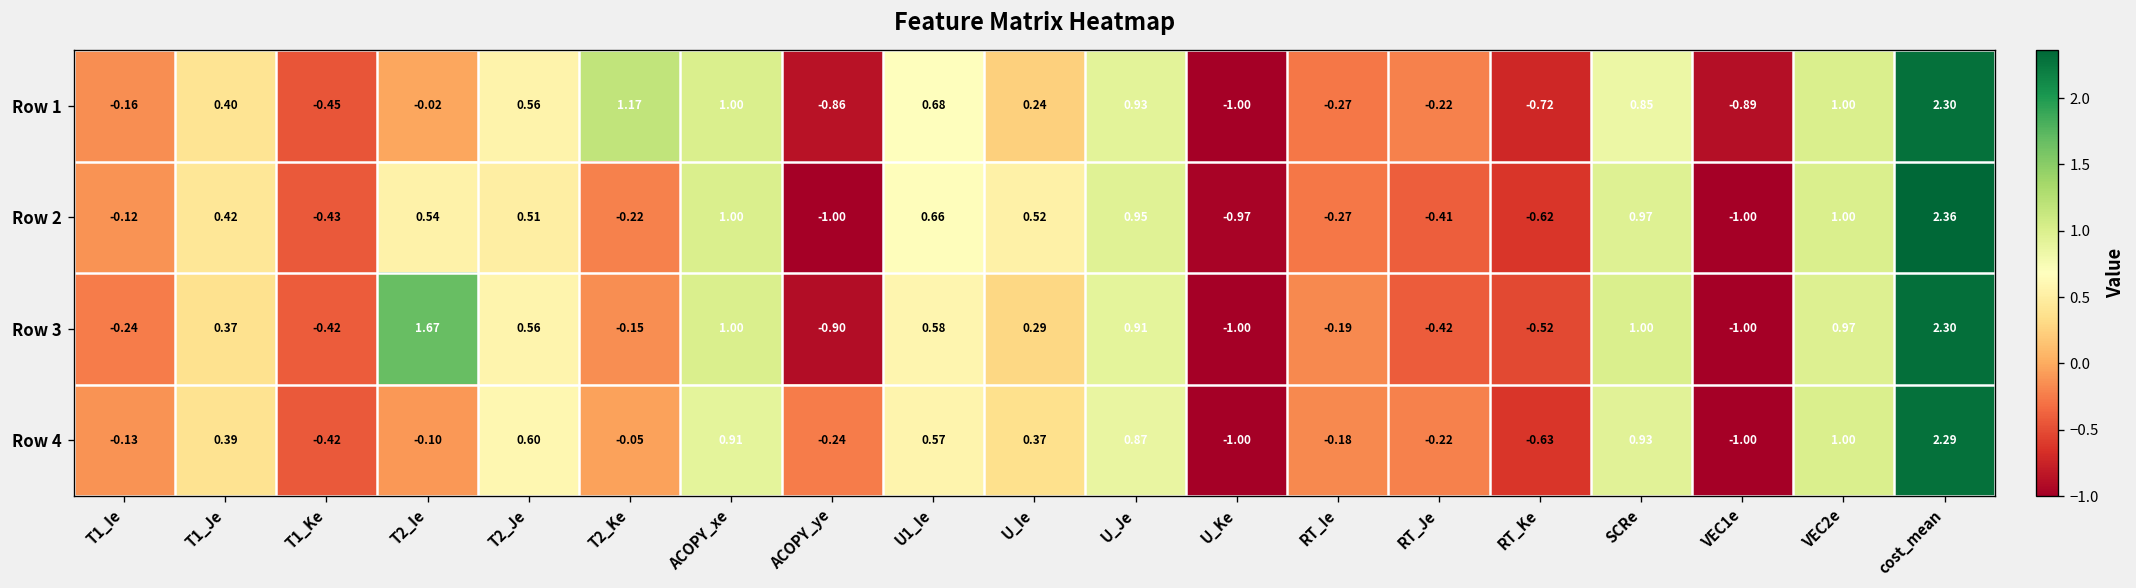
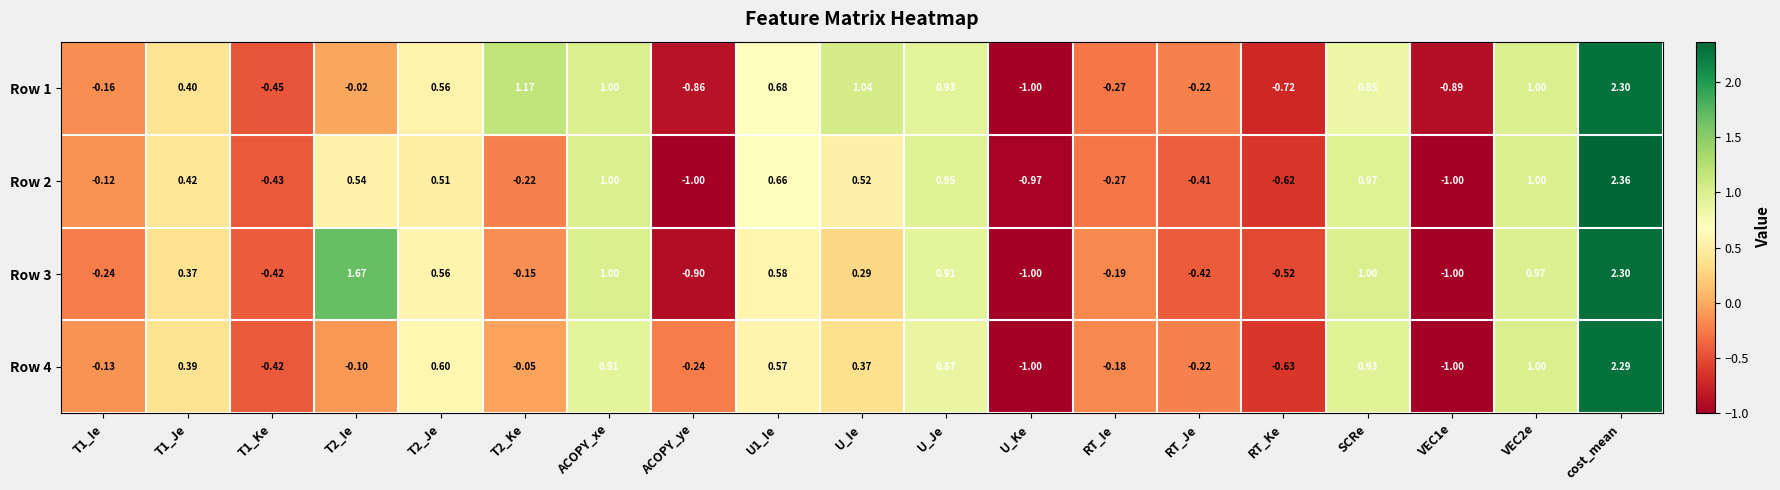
  {
    "Row 1": {
      "T1_Ie": -0.16,
      "T1_Je": 0.40,
      "T1_Ke": -0.45,
      "T2_Ie": -0.02,
      "T2_Je": 0.56,
      "T2_Ke": 1.17,
      "ACOPY_xe": 1.00,
      "ACOPY_ye": -0.86,
      "U1_Ie": 0.68,
-     "U_Ie": 0.24,
+     "U_Ie": 1.04,
      "U_Je": 0.93,
      "U_Ke": -1.00,
      "RT_Ie": -0.27,
      "RT_Je": -0.22,
      "RT_Ke": -0.72,
      "SCRe": 0.85,
      "VEC1e": -0.89,
      "VEC2e": 1.00,
      "cost_mean": 2.30
    },
    "Row 2": {
      "T1_Ie": -0.12,
      "T1_Je": 0.42,
      "T1_Ke": -0.43,
      "T2_Ie": 0.54,
      "T2_Je": 0.51,
      "T2_Ke": -0.22,
      "ACOPY_xe": 1.00,
      "ACOPY_ye": -1.00,
      "U1_Ie": 0.66,
      "U_Ie": 0.52,
      "U_Je": 0.95,
      "U_Ke": -0.97,
      "RT_Ie": -0.27,
      "RT_Je": -0.41,
      "RT_Ke": -0.62,
      "SCRe": 0.97,
      "VEC1e": -1.00,
      "VEC2e": 1.00,
      "cost_mean": 2.36
    },
    "Row 3": {
      "T1_Ie": -0.24,
      "T1_Je": 0.37,
      "T1_Ke": -0.42,
      "T2_Ie": 1.67,
      "T2_Je": 0.56,
      "T2_Ke": -0.15,
      "ACOPY_xe": 1.00,
      "ACOPY_ye": -0.90,
      "U1_Ie": 0.58,
      "U_Ie": 0.29,
      "U_Je": 0.91,
      "U_Ke": -1.00,
      "RT_Ie": -0.19,
      "RT_Je": -0.42,
      "RT_Ke": -0.52,
      "SCRe": 1.00,
      "VEC1e": -1.00,
      "VEC2e": 0.97,
      "cost_mean": 2.30
    },
    "Row 4": {
      "T1_Ie": -0.13,
      "T1_Je": 0.39,
      "T1_Ke": -0.42,
      "T2_Ie": -0.10,
      "T2_Je": 0.60,
      "T2_Ke": -0.05,
      "ACOPY_xe": 0.91,
      "ACOPY_ye": -0.24,
      "U1_Ie": 0.57,
      "U_Ie": 0.37,
      "U_Je": 0.87,
      "U_Ke": -1.00,
      "RT_Ie": -0.18,
      "RT_Je": -0.22,
      "RT_Ke": -0.63,
      "SCRe": 0.93,
      "VEC1e": -1.00,
      "VEC2e": 1.00,
      "cost_mean": 2.29
    }
  }
